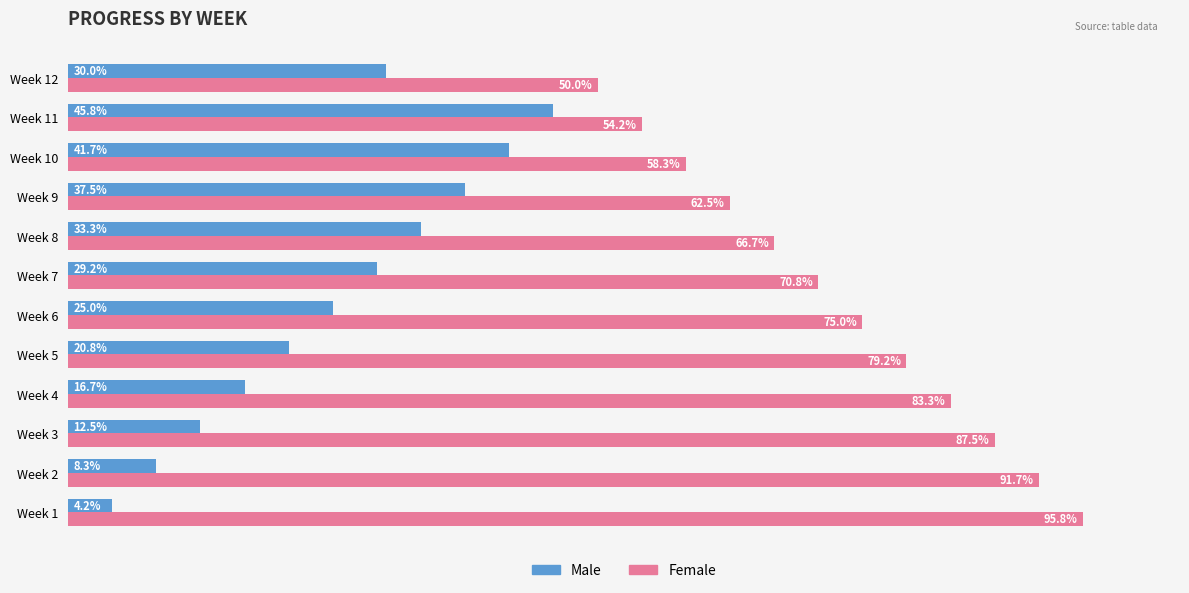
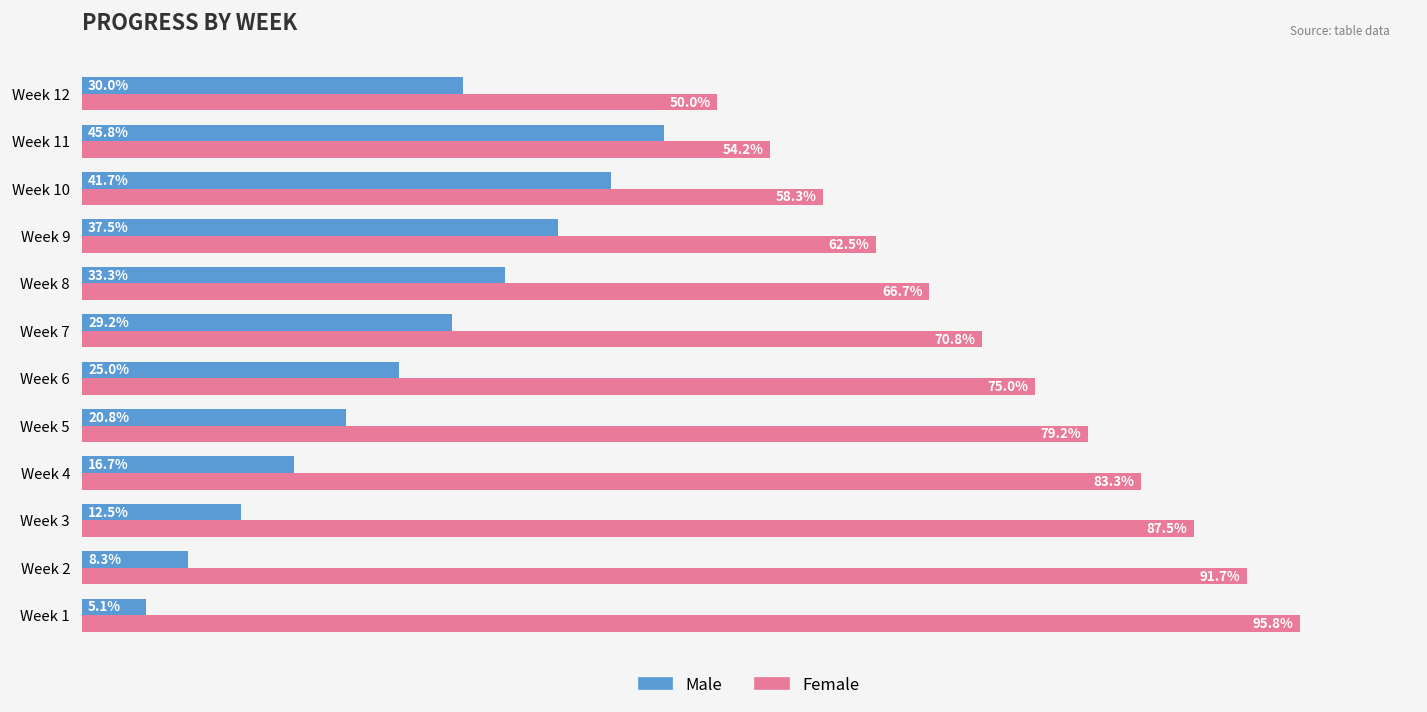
  {
    "Male": {
      "Week 12": "30.0%",
      "Week 11": "45.8%",
      "Week 10": "41.7%",
      "Week 9": "37.5%",
      "Week 8": "33.3%",
      "Week 7": "29.2%",
      "Week 6": "25.0%",
      "Week 5": "20.8%",
      "Week 4": "16.7%",
      "Week 3": "12.5%",
      "Week 2": "8.3%",
-     "Week 1": "4.2%"
+     "Week 1": "5.1%"
    },
    "Female": {
      "Week 12": "50.0%",
      "Week 11": "54.2%",
      "Week 10": "58.3%",
      "Week 9": "62.5%",
      "Week 8": "66.7%",
      "Week 7": "70.8%",
      "Week 6": "75.0%",
      "Week 5": "79.2%",
      "Week 4": "83.3%",
      "Week 3": "87.5%",
      "Week 2": "91.7%",
      "Week 1": "95.8%"
    }
  }
